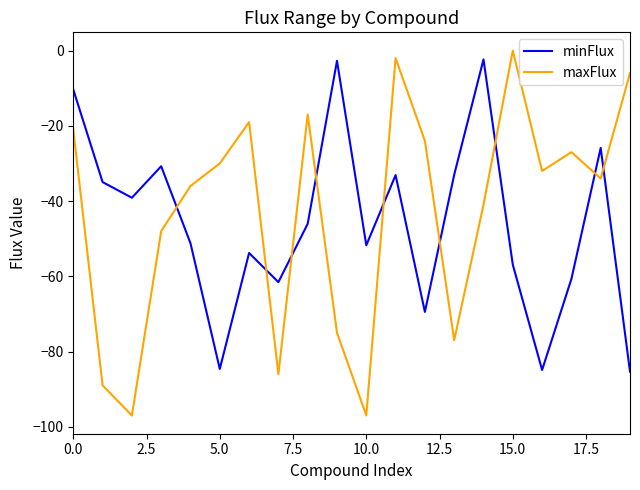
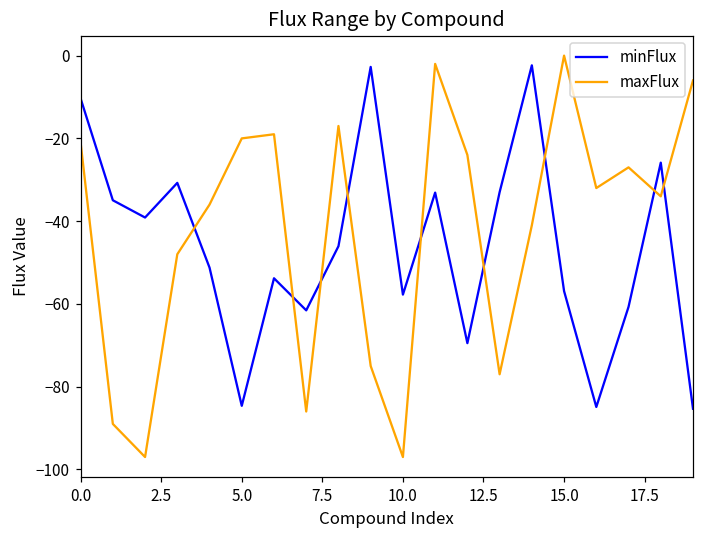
  {
    "minFlux": {
      "0.0": -10,
      "5.0": -85,
-     "10.0": -52,
+     "10.0": -58,
      "15.0": -57
    },
    "maxFlux": {
      "0.0": -21,
-     "5.0": -30,
+     "5.0": -20,
      "10.0": -97,
      "15.0": 0
    }
  }
